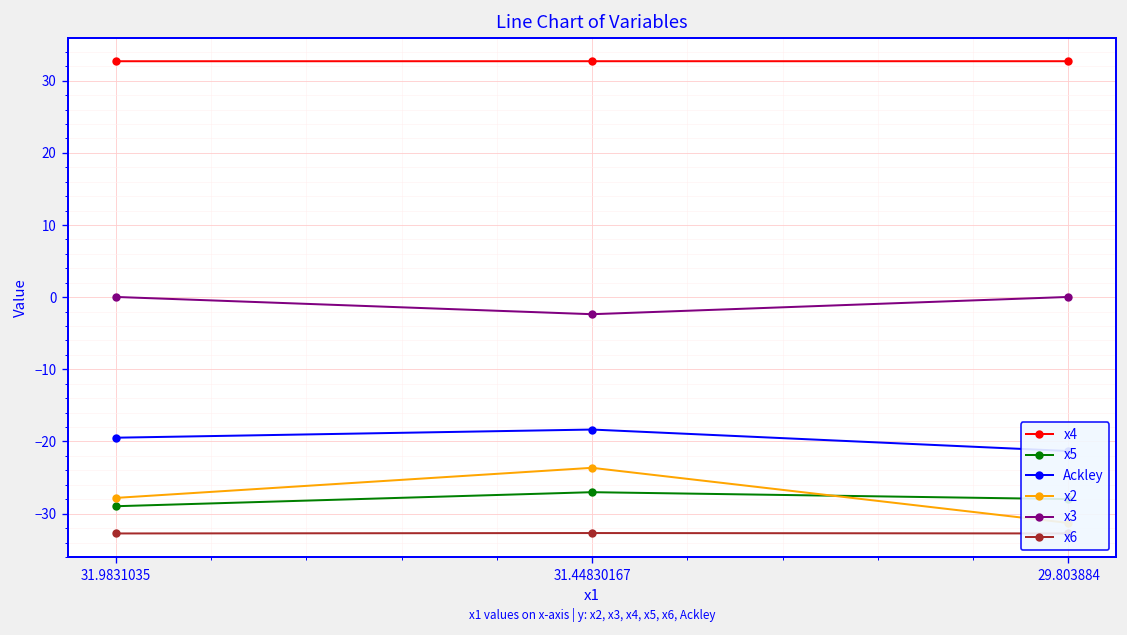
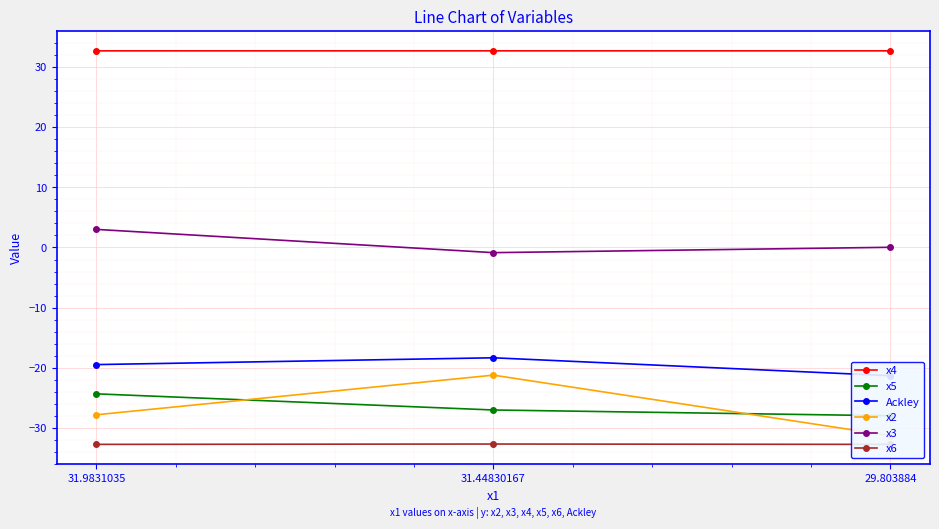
  {
    "x4": {
      "31.9831035": 33,
      "31.44830167": 33,
      "29.803884": 33
    },
    "x5": {
-     "31.9831035": -29,
+     "31.9831035": -24,
      "31.44830167": -27
    },
    "Ackley": {
      "31.9831035": -19,
      "31.44830167": -18
    },
    "x2": {
      "31.9831035": -28,
-     "31.44830167": -24
+     "31.44830167": -21
    },
    "x3": {
-     "31.9831035": 0,
-     "31.44830167": -2,
+     "31.9831035": 3,
+     "31.44830167": -1,
      "29.803884": 0
    },
    "x6": {
      "31.9831035": -33,
      "31.44830167": -33
    }
  }
